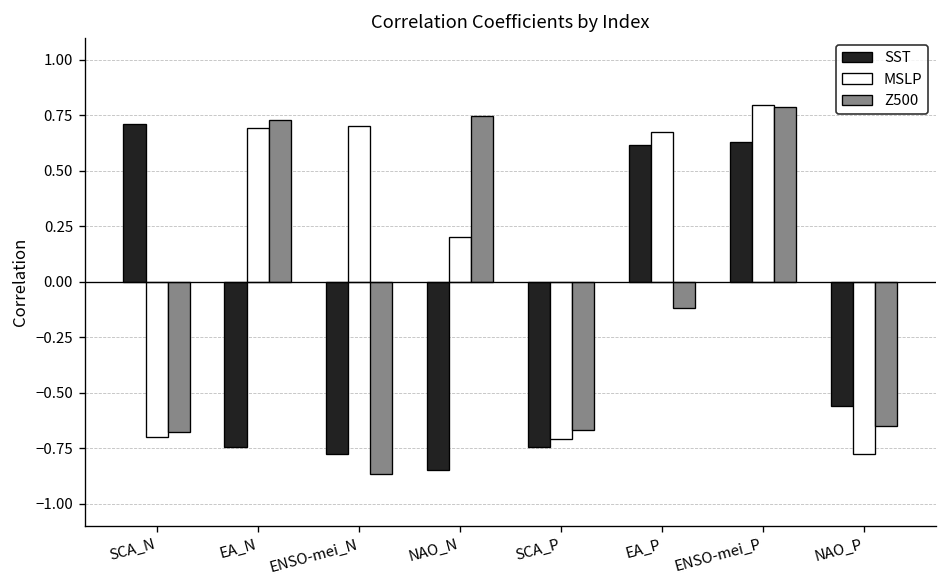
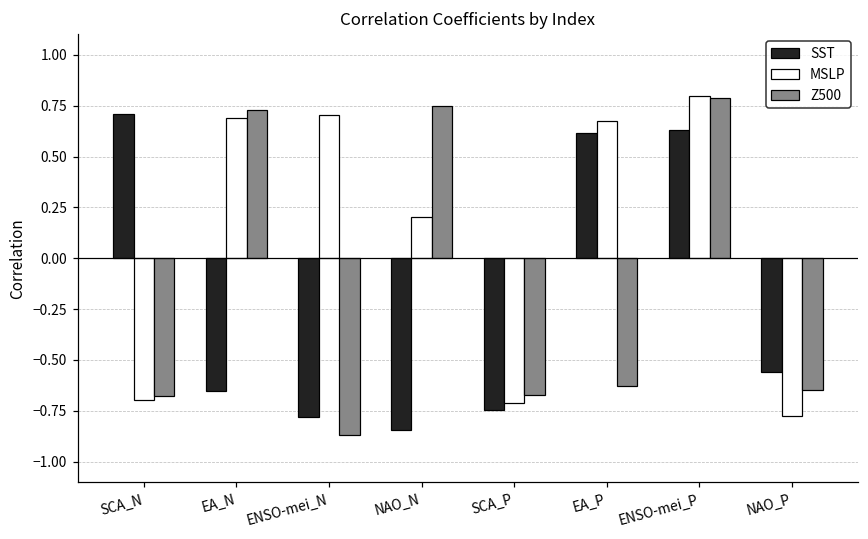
  {
    "SST": {
      "SCA_N": 0.71,
-     "EA_N": -0.75,
+     "EA_N": -0.65,
      "ENSO-mei_N": -0.78,
      "NAO_N": -0.85,
      "SCA_P": -0.74,
      "EA_P": 0.61,
      "ENSO-mei_P": 0.63,
      "NAO_P": -0.56
    },
    "MSLP": {
      "SCA_N": -0.70,
      "EA_N": 0.69,
      "ENSO-mei_N": 0.70,
      "NAO_N": 0.20,
      "SCA_P": -0.71,
      "EA_P": 0.68,
      "ENSO-mei_P": 0.80,
      "NAO_P": -0.78
    },
    "Z500": {
      "SCA_N": -0.68,
      "EA_N": 0.73,
      "ENSO-mei_N": -0.87,
      "NAO_N": 0.75,
      "SCA_P": -0.67,
-     "EA_P": -0.12,
+     "EA_P": -0.63,
      "ENSO-mei_P": 0.79,
      "NAO_P": -0.65
    }
  }
